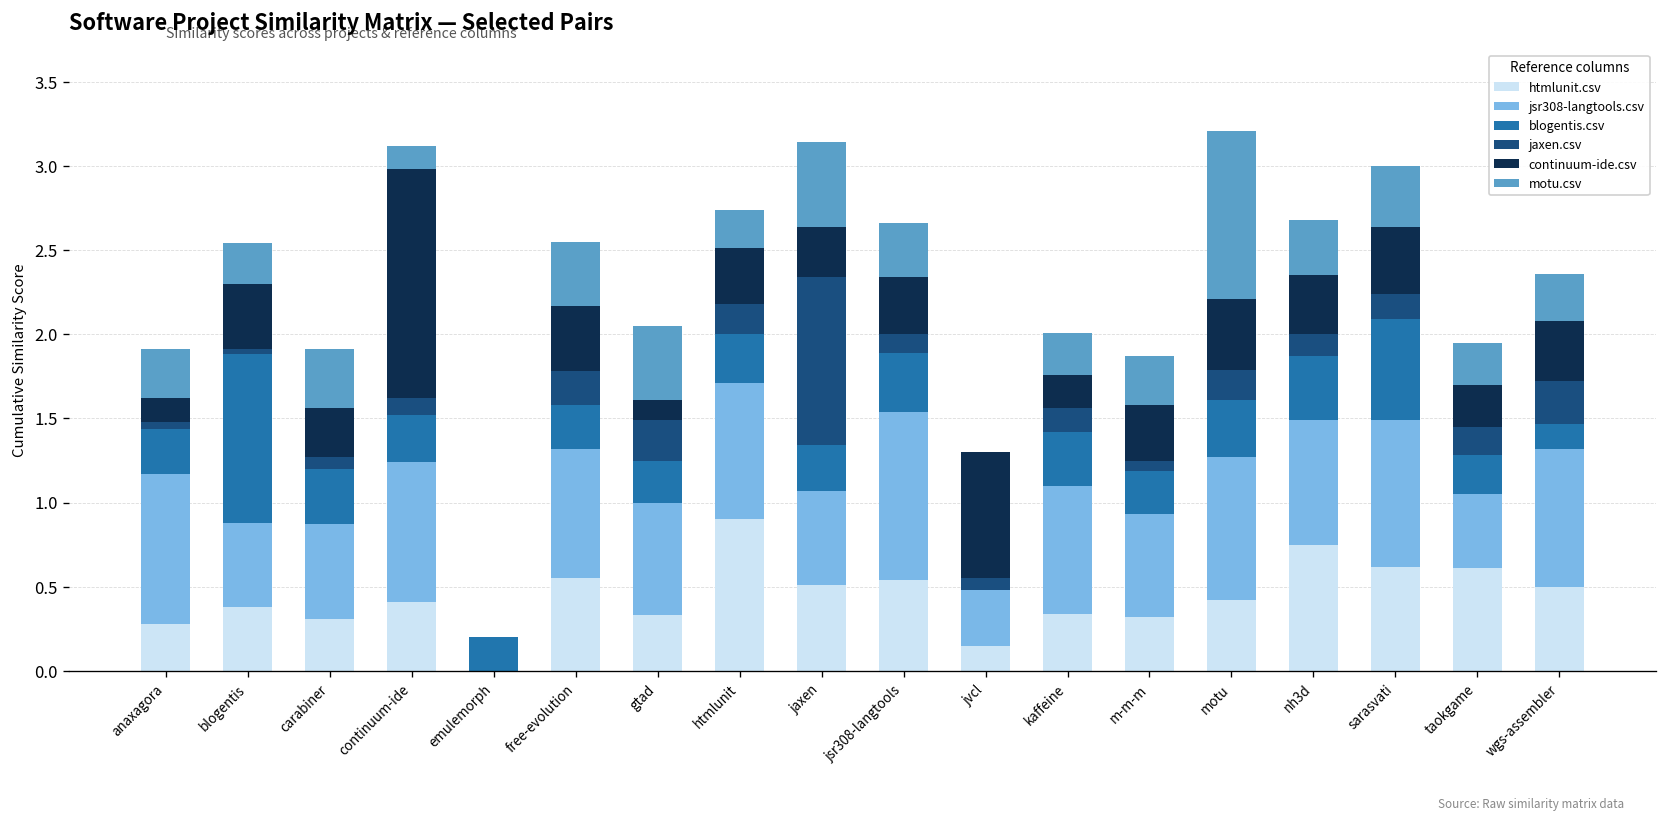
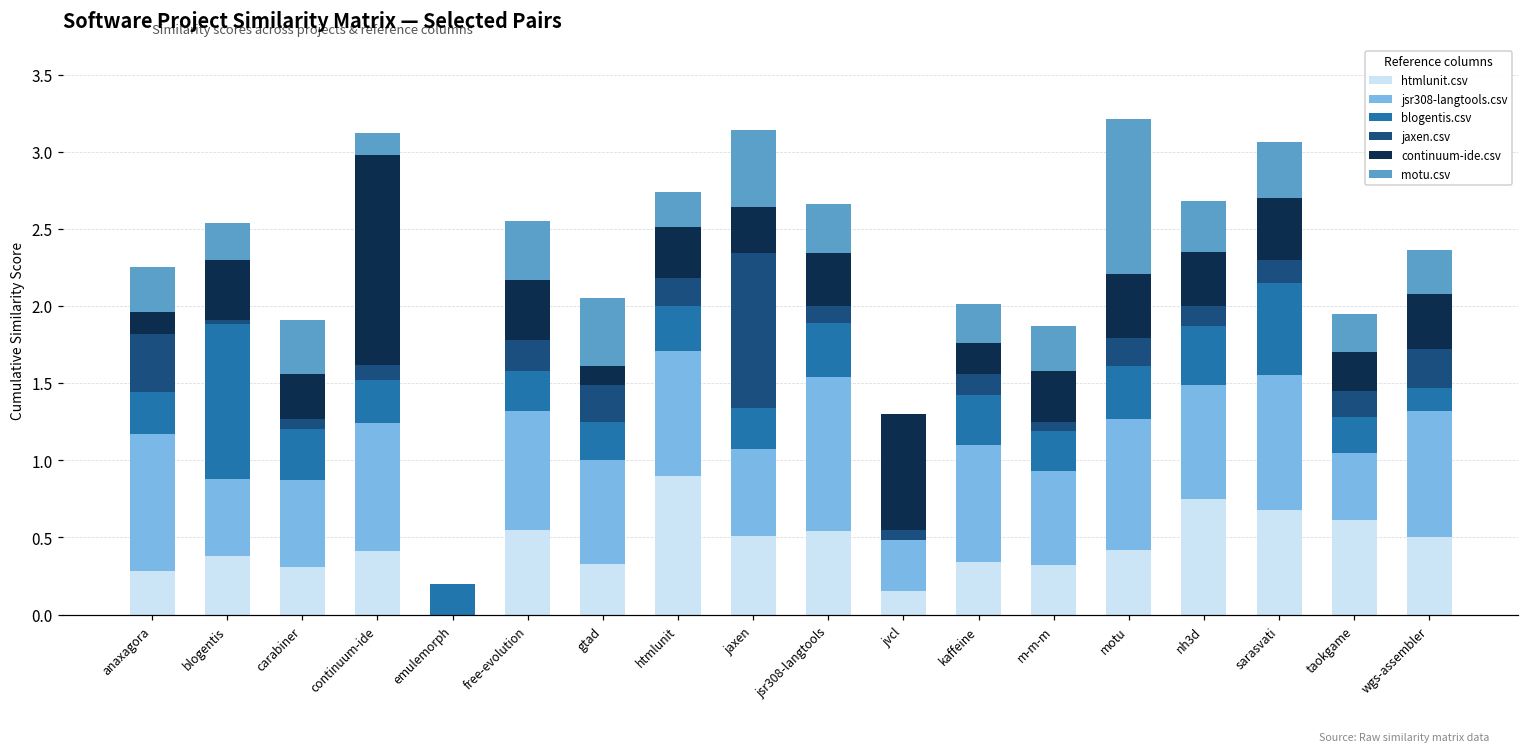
  {
    "htmlunit.csv": {
      "anaxagora": 0.28,
      "blogentis": 0.38,
      "carabiner": 0.31,
      "continuum-ide": 0.41,
      "emulemorph": 0.00,
      "free-evolution": 0.55,
      "gtad": 0.33,
      "htmlunit": 0.90,
      "jaxen": 0.51,
      "jsr308-langtools": 0.54,
      "jvcl": 0.15,
      "kaffeine": 0.34,
      "m-m-m": 0.32,
      "motu": 0.42,
      "nh3d": 0.75,
-     "sarasvati": 0.62,
+     "sarasvati": 0.68,
      "taokgame": 0.61,
      "wgs-assembler": 0.50
    },
    "blogentis.csv": {
      "anaxagora": 0.27,
      "blogentis": 1.00,
      "carabiner": 0.33,
      "continuum-ide": 0.28,
      "emulemorph": 0.20,
      "free-evolution": 0.26,
      "gtad": 0.25,
      "htmlunit": 0.29,
      "jaxen": 0.27,
      "jsr308-langtools": 0.35,
      "jvcl": 0.00,
      "kaffeine": 0.32,
      "m-m-m": 0.26,
      "motu": 0.34,
      "nh3d": 0.38,
      "sarasvati": 0.60,
      "taokgame": 0.23,
      "wgs-assembler": 0.15
    },
    "jaxen.csv": {
-     "anaxagora": 0.04,
+     "anaxagora": 0.38,
      "blogentis": 0.03,
      "carabiner": 0.07,
      "continuum-ide": 0.10,
      "emulemorph": 0.00,
      "free-evolution": 0.20,
      "gtad": 0.24,
      "htmlunit": 0.18,
      "jaxen": 1.00,
      "jsr308-langtools": 0.11,
      "jvcl": 0.07,
      "kaffeine": 0.14,
      "m-m-m": 0.06,
      "motu": 0.18,
      "nh3d": 0.13,
      "sarasvati": 0.15,
      "taokgame": 0.17,
      "wgs-assembler": 0.25
    },
    "continuum-ide.csv": {
      "anaxagora": 0.14,
      "blogentis": 0.39,
      "carabiner": 0.29,
      "continuum-ide": 1.36,
      "emulemorph": 0.00,
      "free-evolution": 0.39,
      "gtad": 0.12,
      "htmlunit": 0.33,
      "jaxen": 0.30,
      "jsr308-langtools": 0.34,
      "jvcl": 0.75,
      "kaffeine": 0.20,
      "m-m-m": 0.33,
      "motu": 0.42,
      "nh3d": 0.35,
      "sarasvati": 0.40,
      "taokgame": 0.25,
      "wgs-assembler": 0.36
    }
  }
